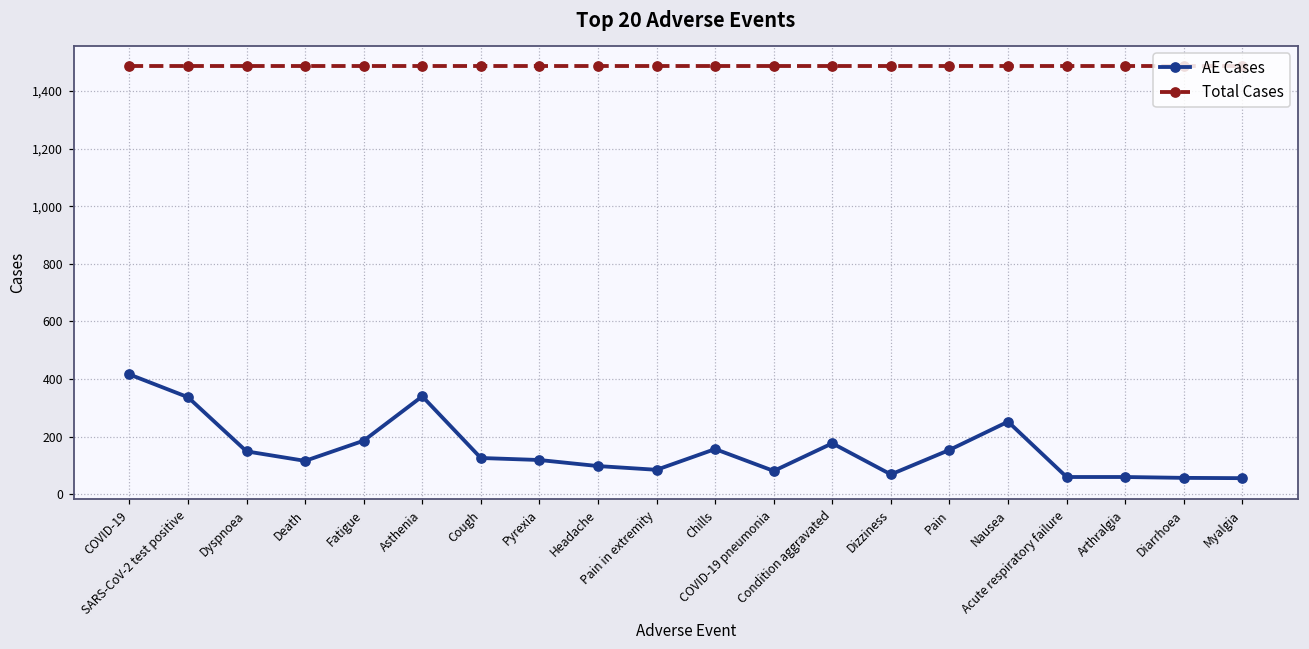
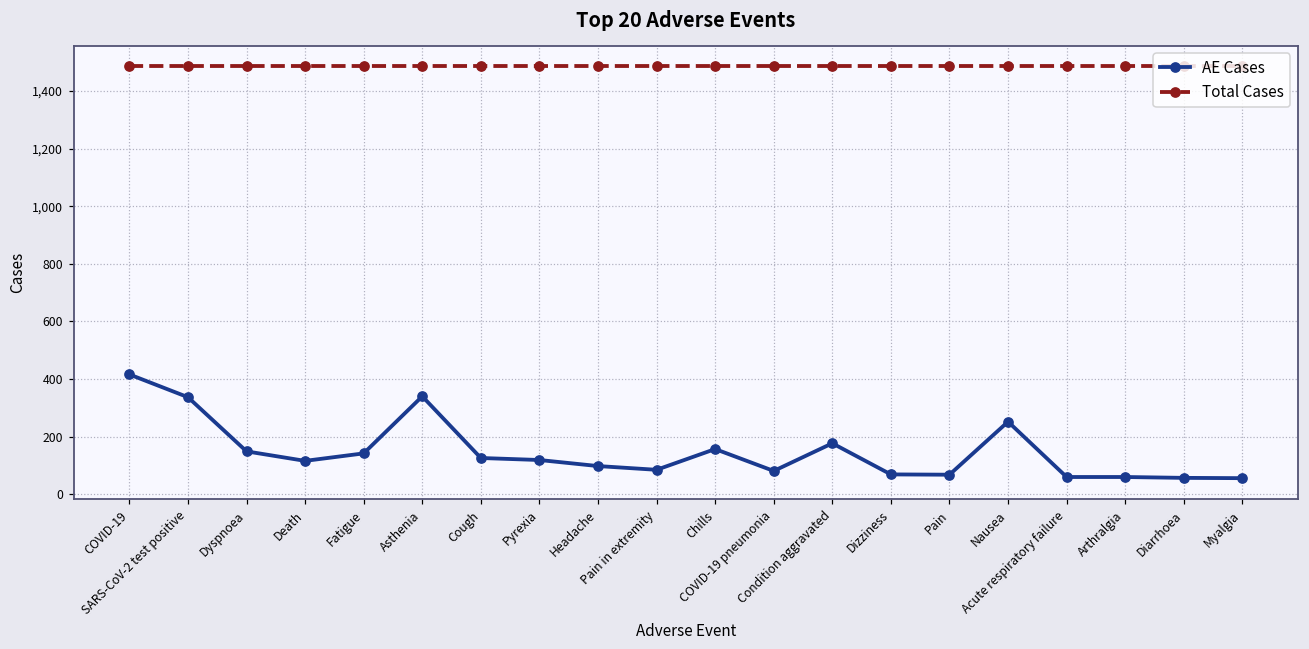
  {
    "AE Cases": {
      "COVID-19": "420",
      "SARS-CoV-2 test positive": "340",
      "Dyspnoea": "150",
      "Death": "120",
-     "Fatigue": "190",
+     "Fatigue": "140",
      "Asthenia": "340",
      "Cough": "130",
      "Pyrexia": "120",
      "Headache": "100",
      "Pain in extremity": "90",
      "Chills": "160",
      "COVID-19 pneumonia": "80",
      "Condition aggravated": "180",
      "Dizziness": "70",
-     "Pain": "150",
+     "Pain": "70",
      "Nausea": "250",
      "Acute respiratory failure": "60",
      "Arthralgia": "60",
      "Diarrhoea": "60",
      "Myalgia": "60"
    },
    "Total Cases": {
      "COVID-19": "1,490",
      "SARS-CoV-2 test positive": "1,490",
      "Dyspnoea": "1,490",
      "Death": "1,490",
      "Fatigue": "1,490",
      "Asthenia": "1,490",
      "Cough": "1,490",
      "Pyrexia": "1,490",
      "Headache": "1,490",
      "Pain in extremity": "1,490",
      "Chills": "1,490",
      "COVID-19 pneumonia": "1,490",
      "Condition aggravated": "1,490",
      "Dizziness": "1,490",
      "Pain": "1,490",
      "Nausea": "1,490",
      "Acute respiratory failure": "1,490",
      "Arthralgia": "1,490"
    }
  }
